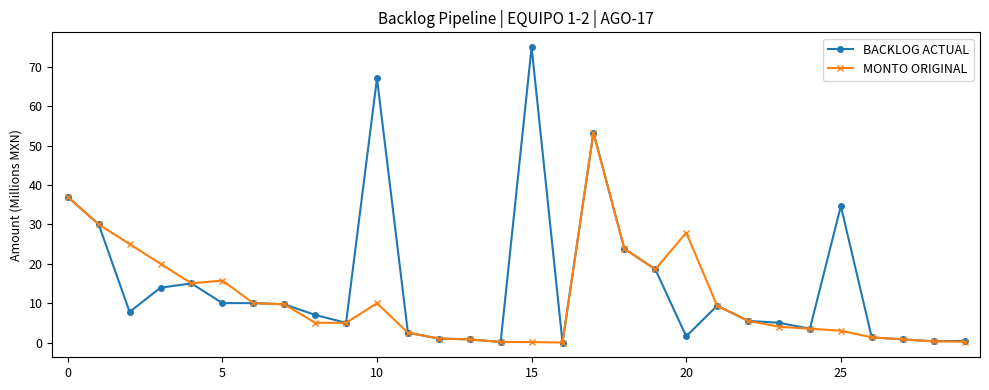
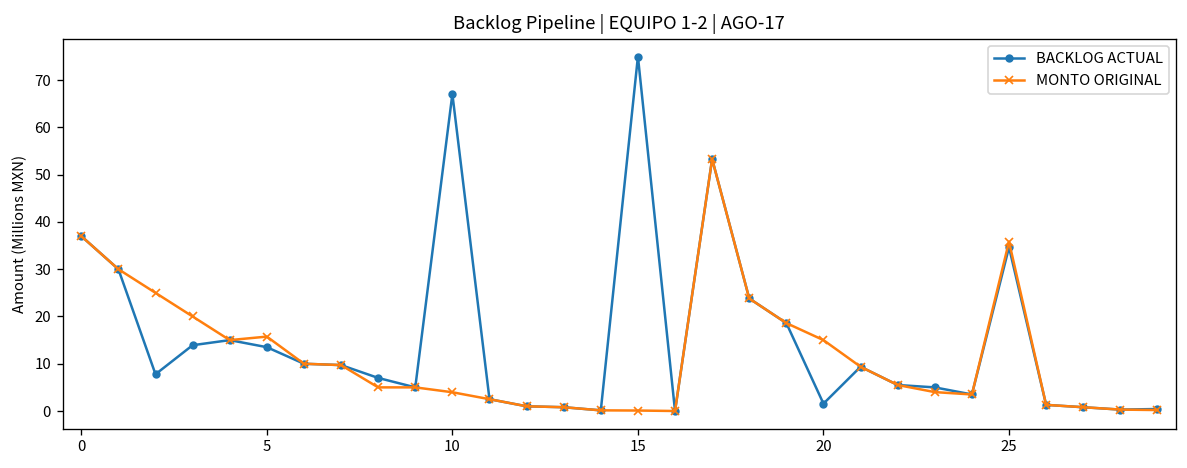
  {
    "BACKLOG ACTUAL": {
-     "5": 10,
+     "5": 14,
      "10": 67,
      "15": 75,
      "20": 2,
      "25": 35
    },
    "MONTO ORIGINAL": {
      "5": 16,
-     "10": 10,
+     "10": 4,
      "15": 0,
-     "20": 28,
-     "25": 3
+     "20": 15,
+     "25": 36
    }
  }
